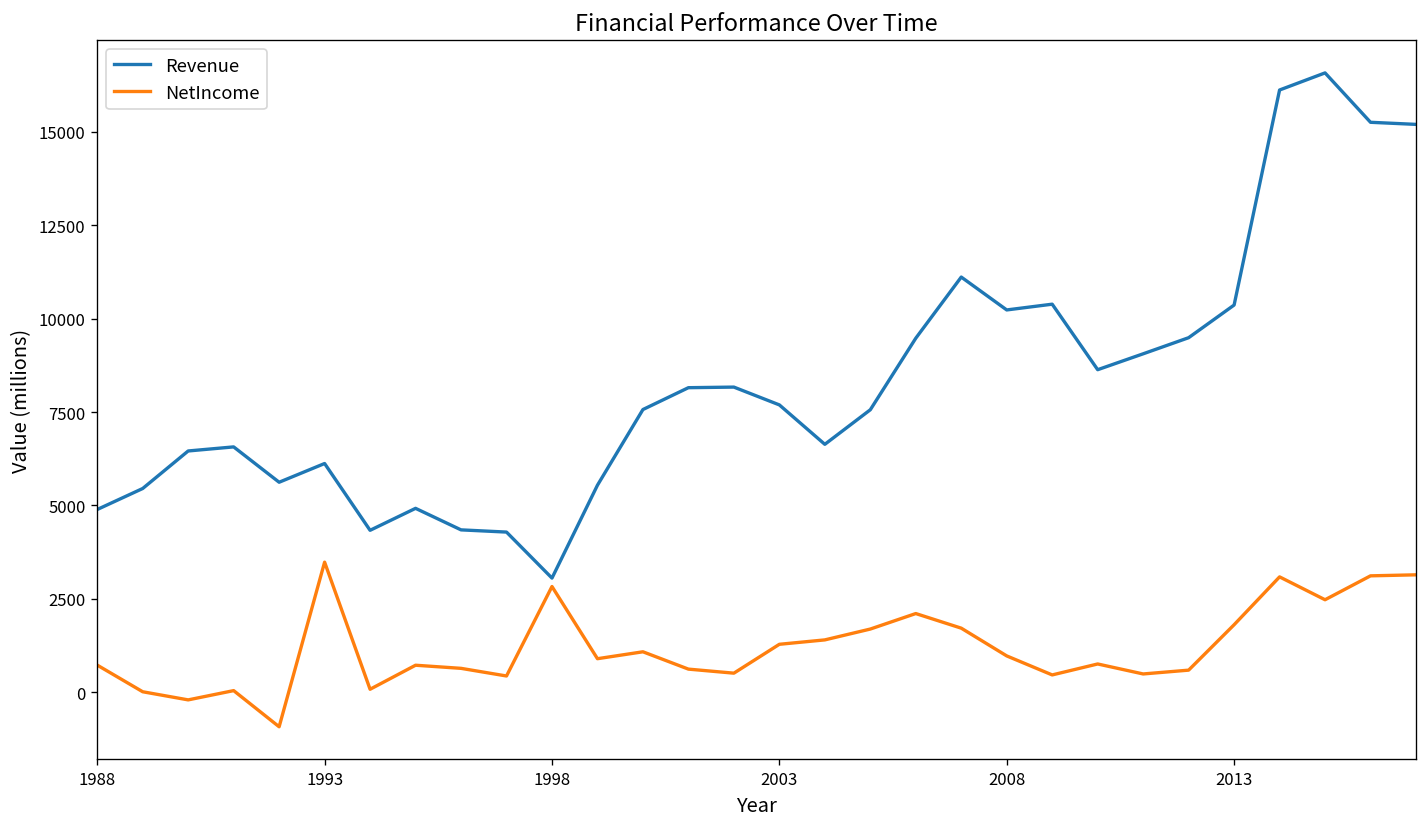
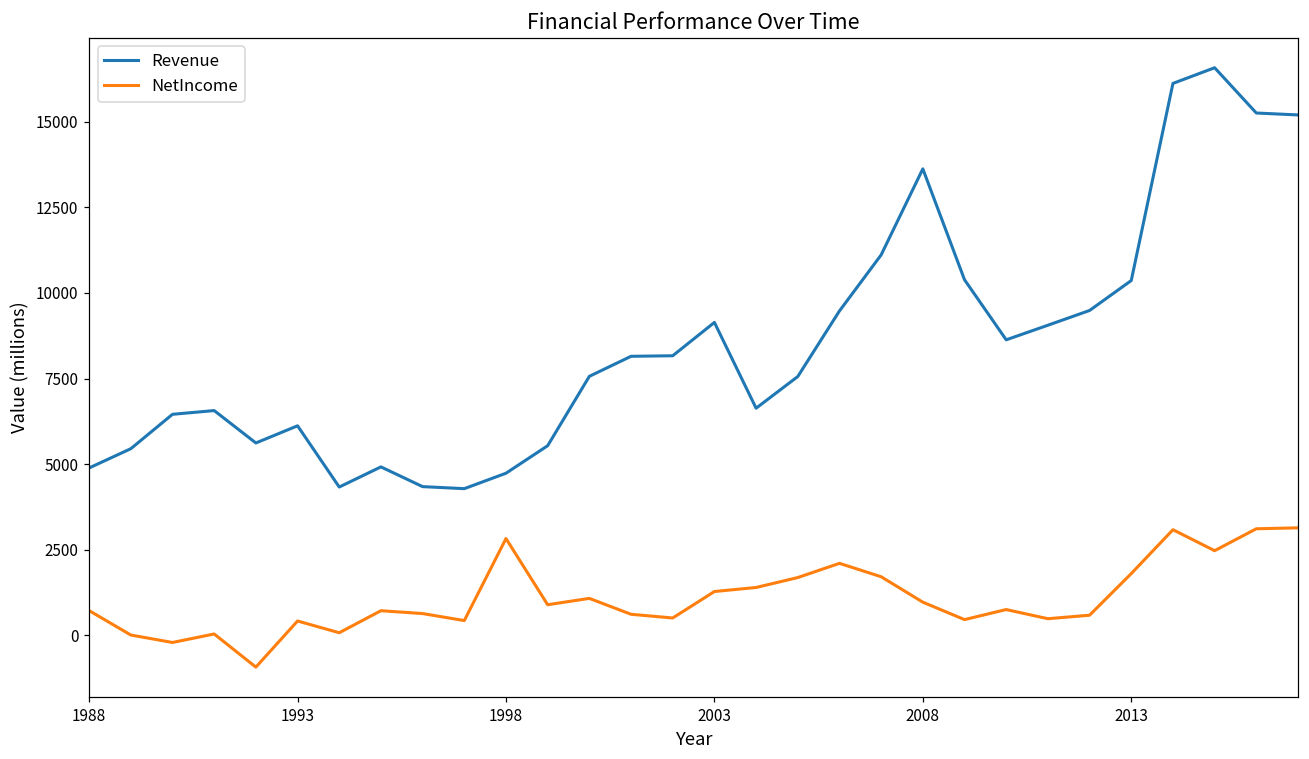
  {
    "Revenue": {
      "1988": 4900,
      "1993": 6100,
-     "1998": 3100,
-     "2003": 7700,
-     "2008": 10200,
+     "1998": 4700,
+     "2003": 9100,
+     "2008": 13600,
      "2013": 10400
    },
    "NetIncome": {
      "1988": 700,
-     "1993": 3500,
+     "1993": 400,
      "1998": 2800,
      "2003": 1300,
      "2008": 1000,
      "2013": 1800
    }
  }
